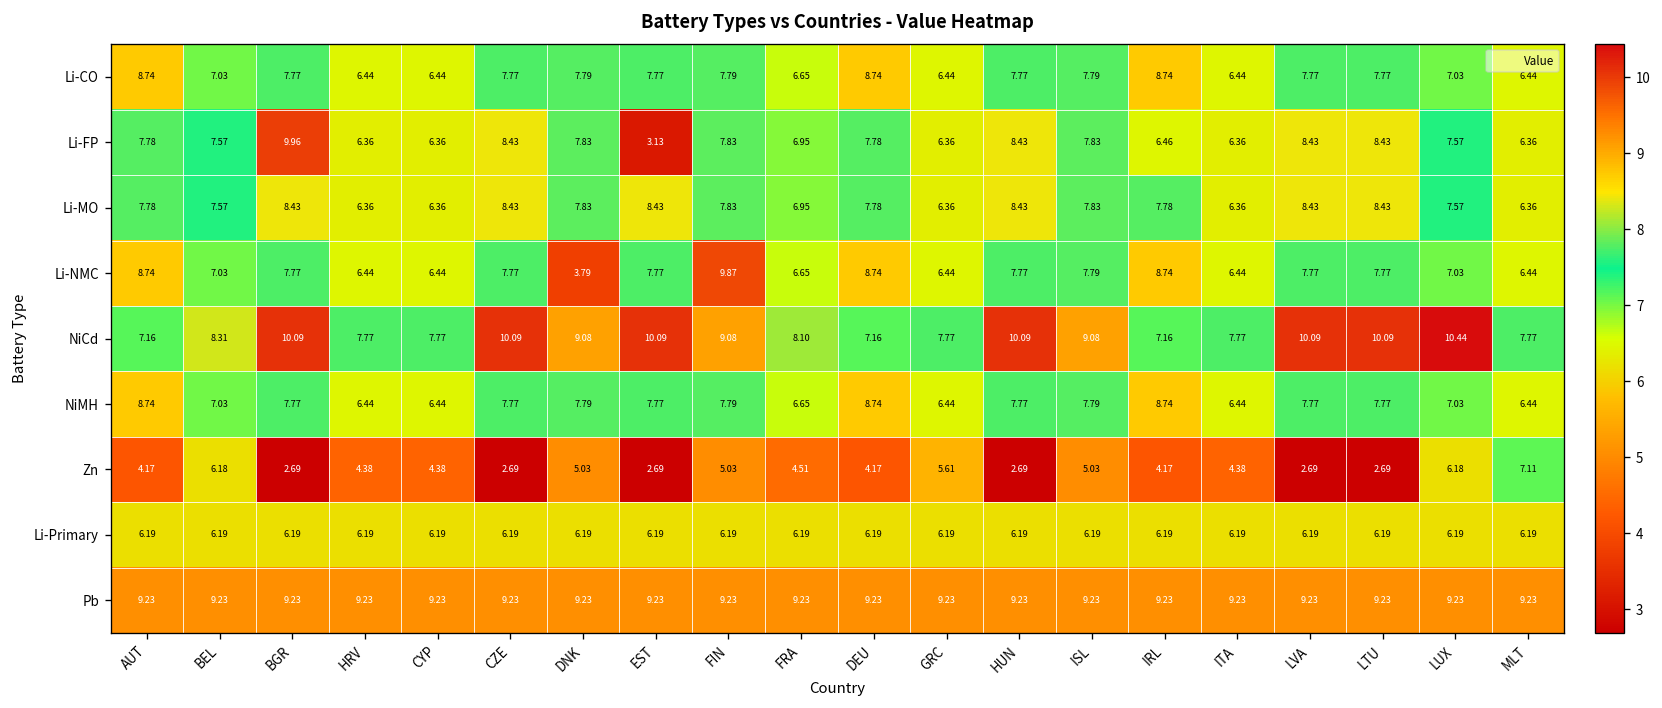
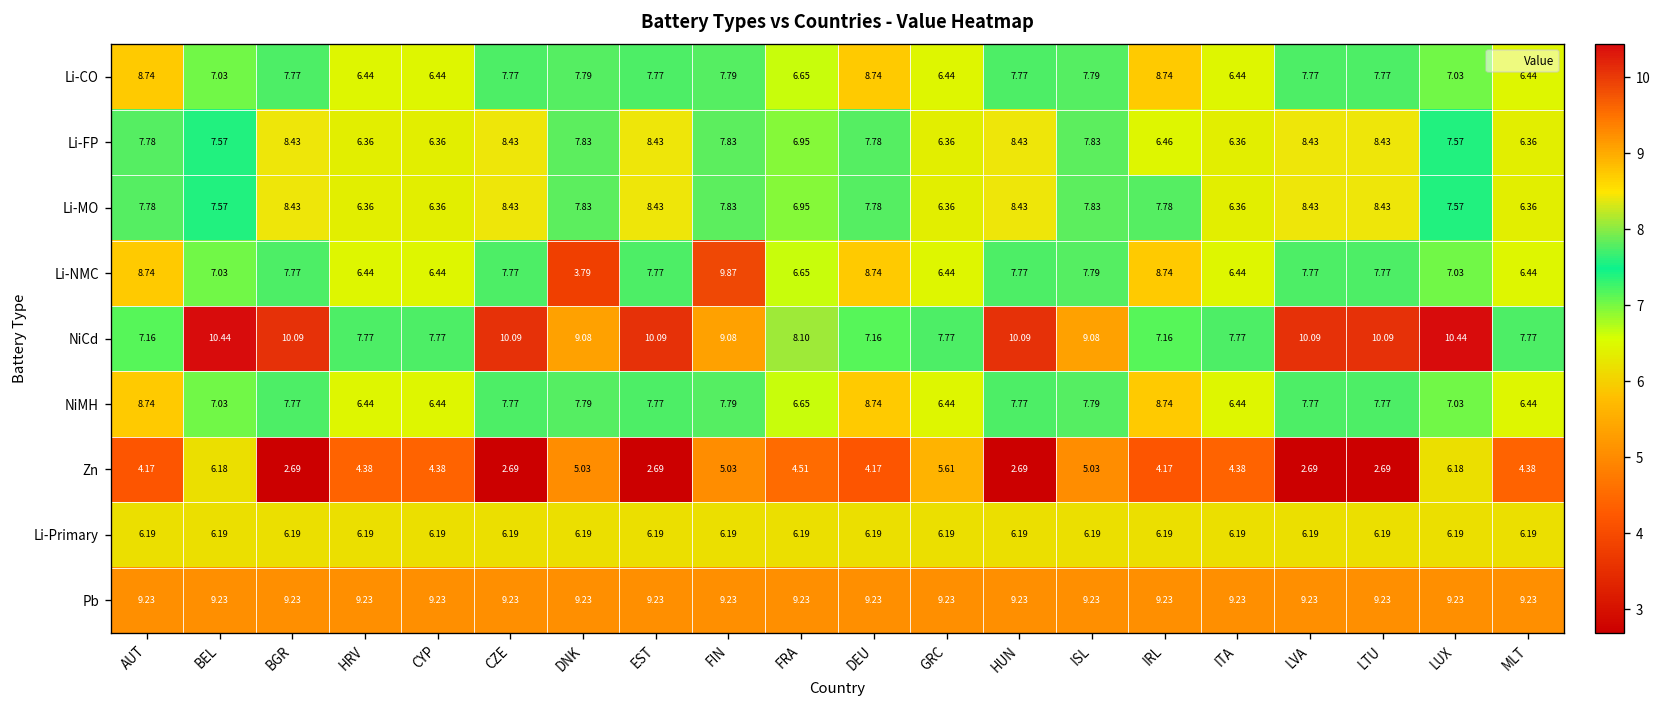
  {
    "Li-CO": {
      "AUT": 8.74,
      "BEL": 7.03,
      "BGR": 7.77,
      "HRV": 6.44,
      "CYP": 6.44,
      "CZE": 7.77,
      "DNK": 7.79,
      "EST": 7.77,
      "FIN": 7.79,
      "FRA": 6.65,
      "DEU": 8.74,
      "GRC": 6.44,
      "HUN": 7.77,
      "ISL": 7.79,
      "IRL": 8.74,
      "ITA": 6.44,
      "LVA": 7.77,
      "LTU": 7.77,
      "LUX": 7.03,
      "MLT": 6.44
    },
    "Li-FP": {
      "AUT": 7.78,
      "BEL": 7.57,
-     "BGR": 9.96,
+     "BGR": 8.43,
      "HRV": 6.36,
      "CYP": 6.36,
      "CZE": 8.43,
      "DNK": 7.83,
-     "EST": 3.13,
+     "EST": 8.43,
      "FIN": 7.83,
      "FRA": 6.95,
      "DEU": 7.78,
      "GRC": 6.36,
      "HUN": 8.43,
      "ISL": 7.83,
      "IRL": 6.46,
      "ITA": 6.36,
      "LVA": 8.43,
      "LTU": 8.43,
      "LUX": 7.57,
      "MLT": 6.36
    },
    "Li-MO": {
      "AUT": 7.78,
      "BEL": 7.57,
      "BGR": 8.43,
      "HRV": 6.36,
      "CYP": 6.36,
      "CZE": 8.43,
      "DNK": 7.83,
      "EST": 8.43,
      "FIN": 7.83,
      "FRA": 6.95,
      "DEU": 7.78,
      "GRC": 6.36,
      "HUN": 8.43,
      "ISL": 7.83,
      "IRL": 7.78,
      "ITA": 6.36,
      "LVA": 8.43,
      "LTU": 8.43,
      "LUX": 7.57,
      "MLT": 6.36
    },
    "Li-NMC": {
      "AUT": 8.74,
      "BEL": 7.03,
      "BGR": 7.77,
      "HRV": 6.44,
      "CYP": 6.44,
      "CZE": 7.77,
      "DNK": 3.79,
      "EST": 7.77,
      "FIN": 9.87,
      "FRA": 6.65,
      "DEU": 8.74,
      "GRC": 6.44,
      "HUN": 7.77,
      "ISL": 7.79,
      "IRL": 8.74,
      "ITA": 6.44,
      "LVA": 7.77,
      "LTU": 7.77,
      "LUX": 7.03,
      "MLT": 6.44
    },
    "NiCd": {
      "AUT": 7.16,
-     "BEL": 8.31,
+     "BEL": 10.44,
      "BGR": 10.09,
      "HRV": 7.77,
      "CYP": 7.77,
      "CZE": 10.09,
      "DNK": 9.08,
      "EST": 10.09,
      "FIN": 9.08,
      "FRA": 8.10,
      "DEU": 7.16,
      "GRC": 7.77,
      "HUN": 10.09,
      "ISL": 9.08,
      "IRL": 7.16,
      "ITA": 7.77,
      "LVA": 10.09,
      "LTU": 10.09,
      "LUX": 10.44,
      "MLT": 7.77
    },
    "NiMH": {
      "AUT": 8.74,
      "BEL": 7.03,
      "BGR": 7.77,
      "HRV": 6.44,
      "CYP": 6.44,
      "CZE": 7.77,
      "DNK": 7.79,
      "EST": 7.77,
      "FIN": 7.79,
      "FRA": 6.65,
      "DEU": 8.74,
      "GRC": 6.44,
      "HUN": 7.77,
      "ISL": 7.79,
      "IRL": 8.74,
      "ITA": 6.44,
      "LVA": 7.77,
      "LTU": 7.77,
      "LUX": 7.03,
      "MLT": 6.44
    },
    "Zn": {
      "AUT": 4.17,
      "BEL": 6.18,
      "BGR": 2.69,
      "HRV": 4.38,
      "CYP": 4.38,
      "CZE": 2.69,
      "DNK": 5.03,
      "EST": 2.69,
      "FIN": 5.03,
      "FRA": 4.51,
      "DEU": 4.17,
      "GRC": 5.61,
      "HUN": 2.69,
      "ISL": 5.03,
      "IRL": 4.17,
      "ITA": 4.38,
      "LVA": 2.69,
      "LTU": 2.69,
      "LUX": 6.18,
-     "MLT": 7.11
+     "MLT": 4.38
    },
    "Li-Primary": {
      "AUT": 6.19,
      "BEL": 6.19,
      "BGR": 6.19,
      "HRV": 6.19,
      "CYP": 6.19,
      "CZE": 6.19,
      "DNK": 6.19,
      "EST": 6.19,
      "FIN": 6.19,
      "FRA": 6.19,
      "DEU": 6.19,
      "GRC": 6.19,
      "HUN": 6.19,
      "ISL": 6.19,
      "IRL": 6.19,
      "ITA": 6.19,
      "LVA": 6.19,
      "LTU": 6.19,
      "LUX": 6.19,
      "MLT": 6.19
    },
    "Pb": {
      "AUT": 9.23,
      "BEL": 9.23,
      "BGR": 9.23,
      "HRV": 9.23,
      "CYP": 9.23,
      "CZE": 9.23,
      "DNK": 9.23,
      "EST": 9.23,
      "FIN": 9.23,
      "FRA": 9.23,
      "DEU": 9.23,
      "GRC": 9.23,
      "HUN": 9.23,
      "ISL": 9.23,
      "IRL": 9.23,
      "ITA": 9.23,
      "LVA": 9.23,
      "LTU": 9.23,
      "LUX": 9.23,
      "MLT": 9.23
    }
  }
